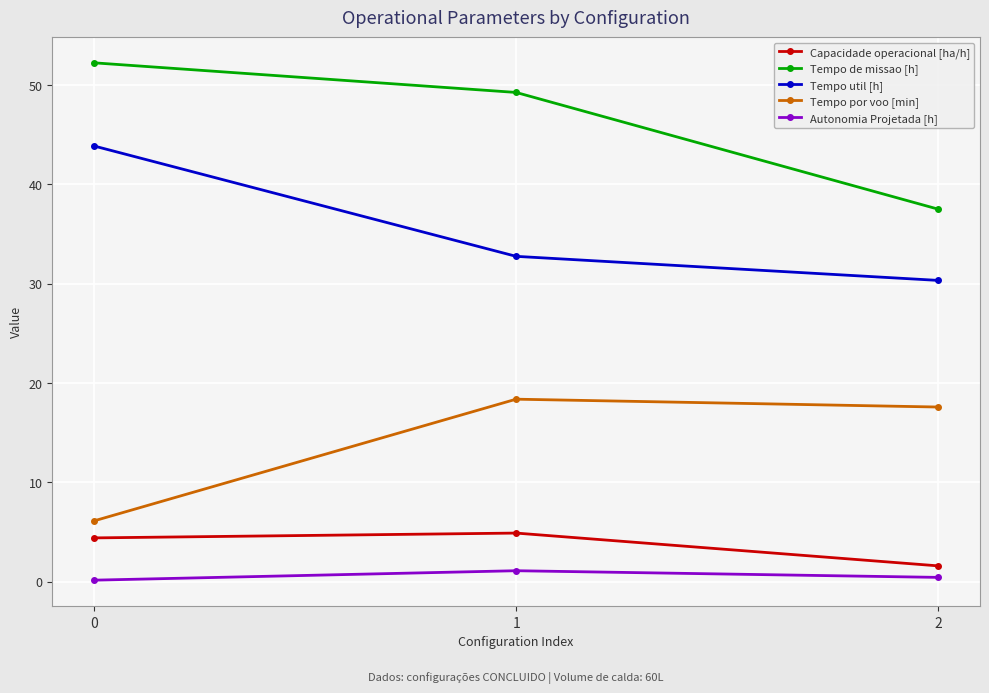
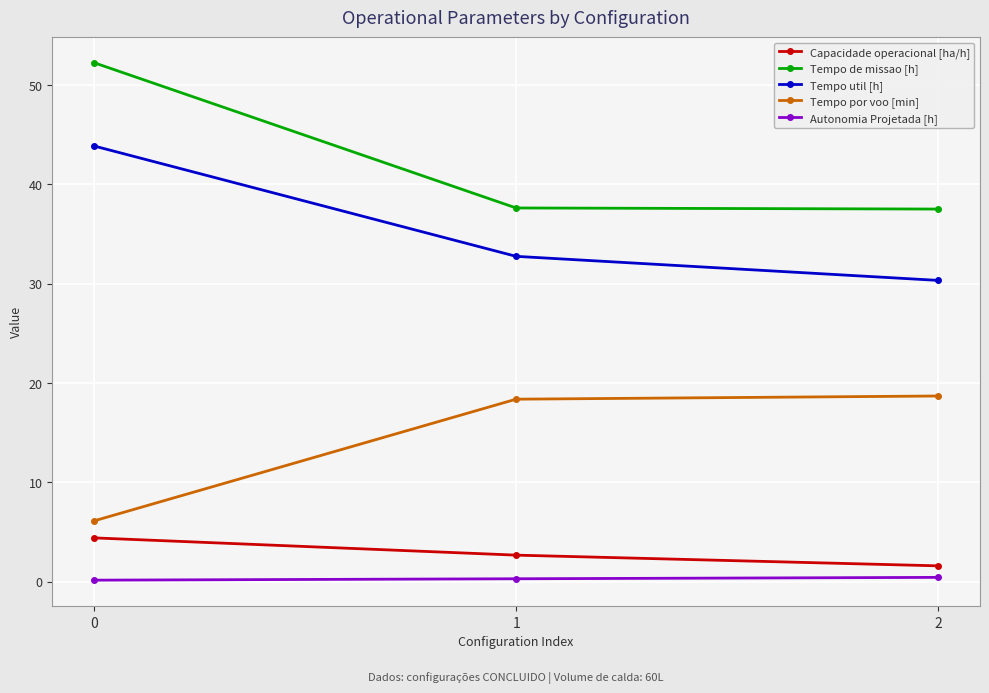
  {
    "Capacidade operacional [ha/h]": {
      "0": 4,
-     "1": 5,
+     "1": 3,
      "2": 2
    },
    "Tempo de missao [h]": {
      "0": 52,
-     "1": 49,
+     "1": 38,
      "2": 38
    },
    "Tempo util [h]": {
      "0": 44,
      "1": 33,
      "2": 30
    },
    "Tempo por voo [min]": {
      "0": 6,
      "1": 18,
-     "2": 18
+     "2": 19
    },
    "Autonomia Projetada [h]": {
      "0": 0,
-     "1": 1,
+     "1": 0,
      "2": 0
    }
  }
